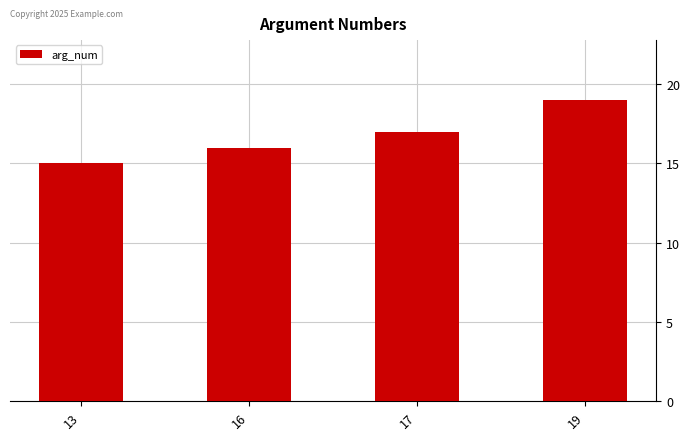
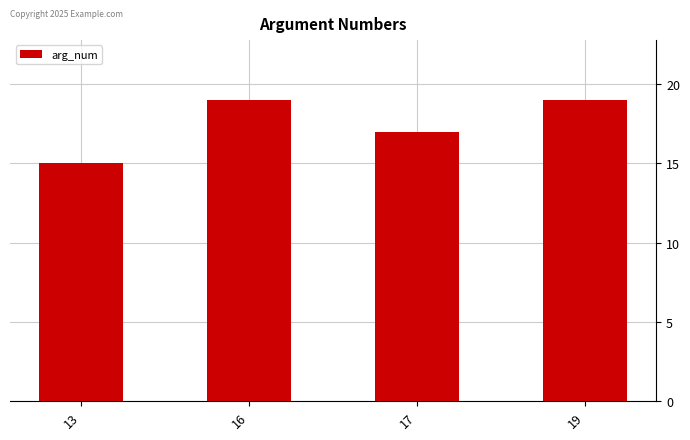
  {
    "13": 15,
-   "16": 16,
+   "16": 19,
    "17": 17,
    "19": 19
  }
